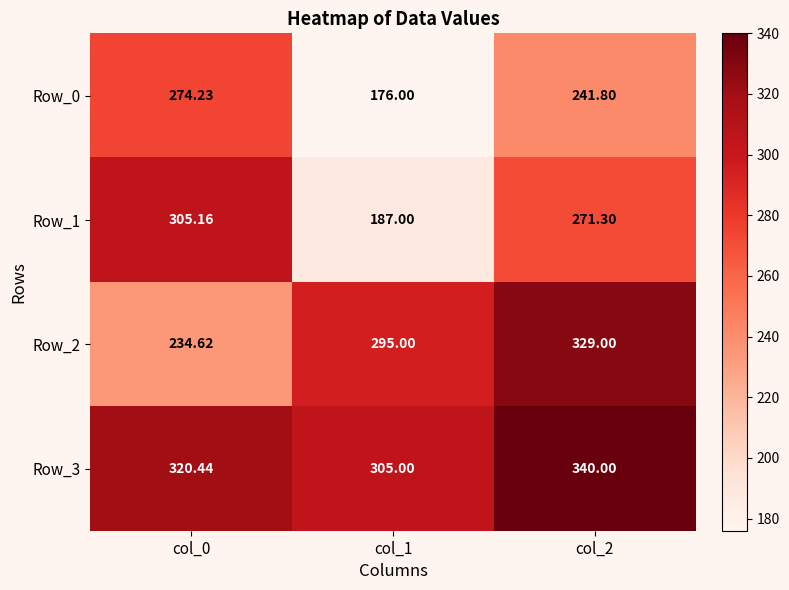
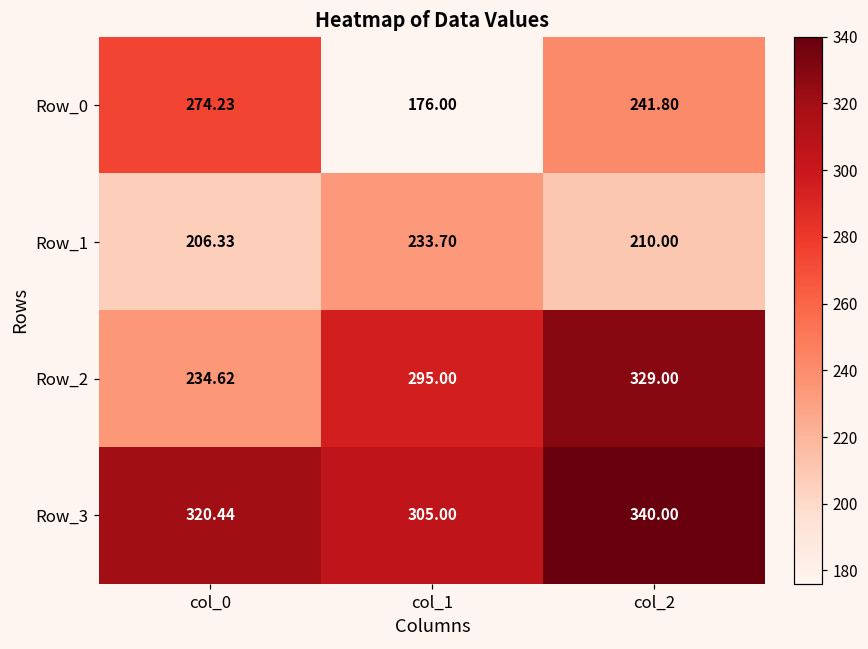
  {
    "Row_0": {
      "col_0": 274.23,
      "col_1": 176.00,
      "col_2": 241.80
    },
    "Row_1": {
-     "col_0": 305.16,
-     "col_1": 187.00,
-     "col_2": 271.30
+     "col_0": 206.33,
+     "col_1": 233.70,
+     "col_2": 210.00
    },
    "Row_2": {
      "col_0": 234.62,
      "col_1": 295.00,
      "col_2": 329.00
    },
    "Row_3": {
      "col_0": 320.44,
      "col_1": 305.00,
      "col_2": 340.00
    }
  }
